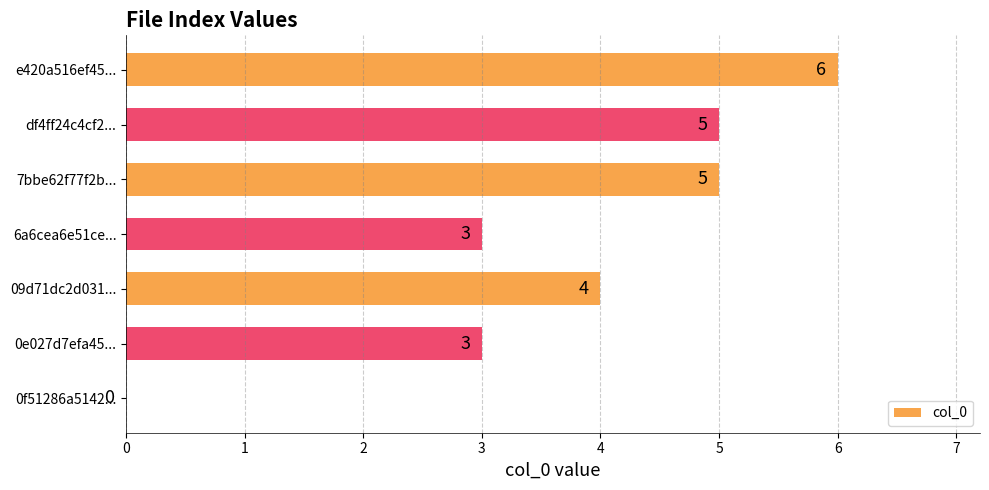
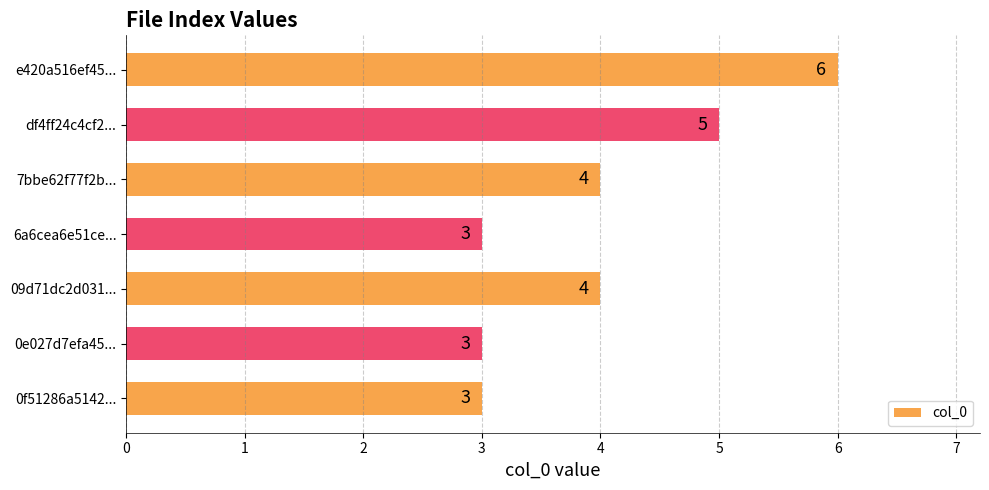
  {
    "e420a516ef45...": 6,
    "df4ff24c4cf2...": 5,
-   "7bbe62f77f2b...": 5,
+   "7bbe62f77f2b...": 4,
    "6a6cea6e51ce...": 3,
    "09d71dc2d031...": 4,
    "0e027d7efa45...": 3,
-   "0f51286a5142...": 0
+   "0f51286a5142...": 3
  }
